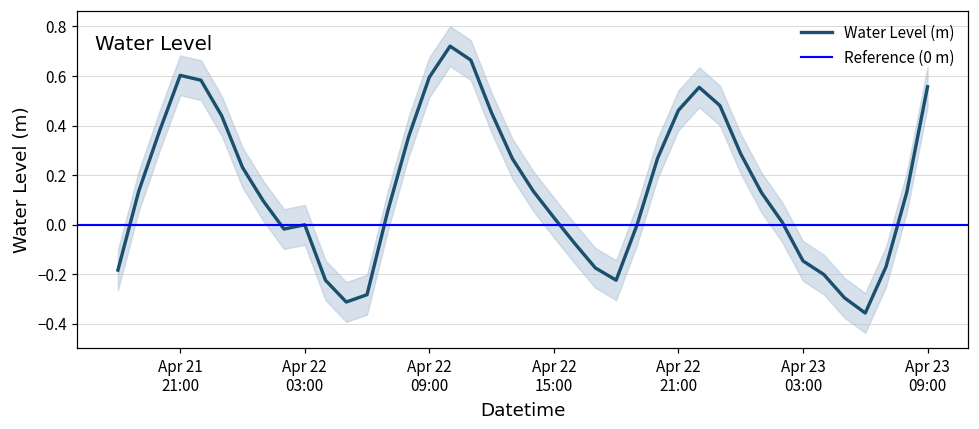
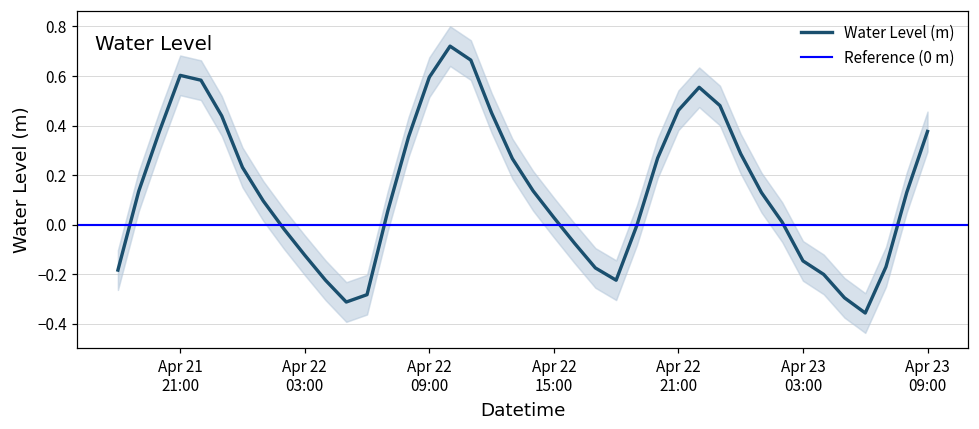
  {
    "Water Level (m)": {
      "Apr 21 21:00": 0.60,
-     "Apr 22 03:00": 0.00,
+     "Apr 22 03:00": -0.12,
      "Apr 22 09:00": 0.60,
      "Apr 22 15:00": 0.03,
      "Apr 22 21:00": 0.46,
      "Apr 23 03:00": -0.15,
-     "Apr 23 09:00": 0.56
+     "Apr 23 09:00": 0.38
    }
  }
